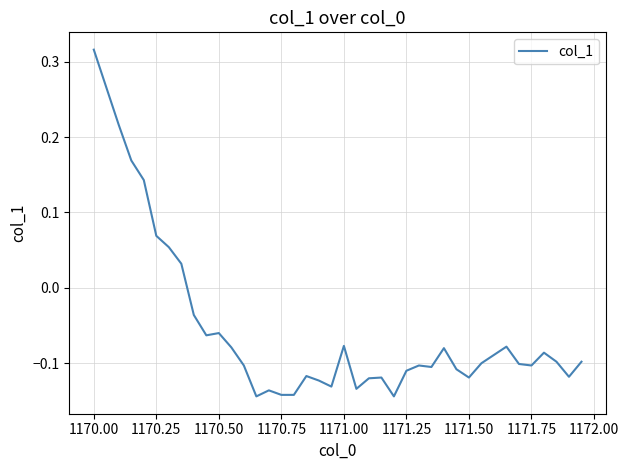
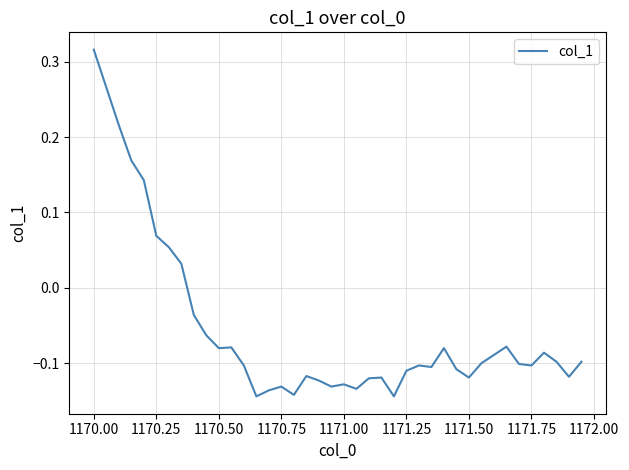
  {
    "1170.00": 0.32,
    "1170.25": 0.07,
-   "1170.50": -0.06,
-   "1170.75": -0.14,
-   "1171.00": -0.08,
+   "1170.50": -0.08,
+   "1170.75": -0.13,
+   "1171.00": -0.13,
    "1171.25": -0.11,
    "1171.50": -0.12,
    "1171.75": -0.10
  }
